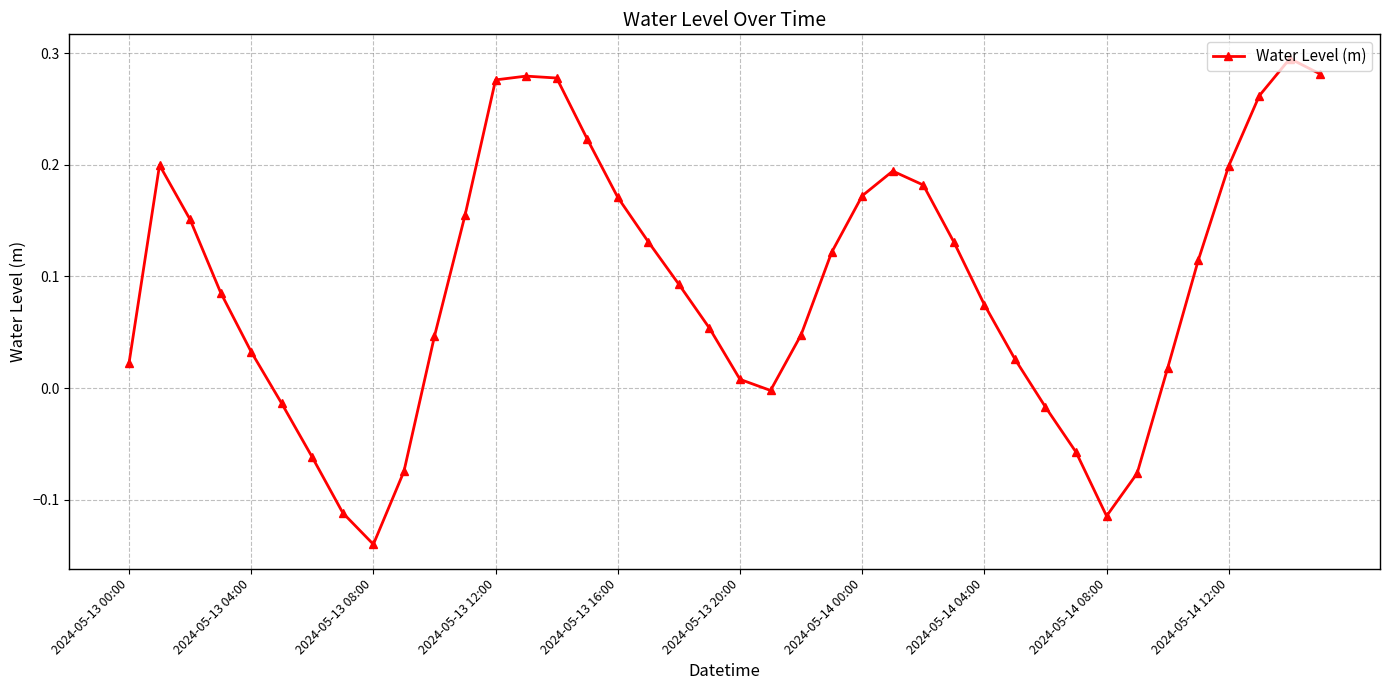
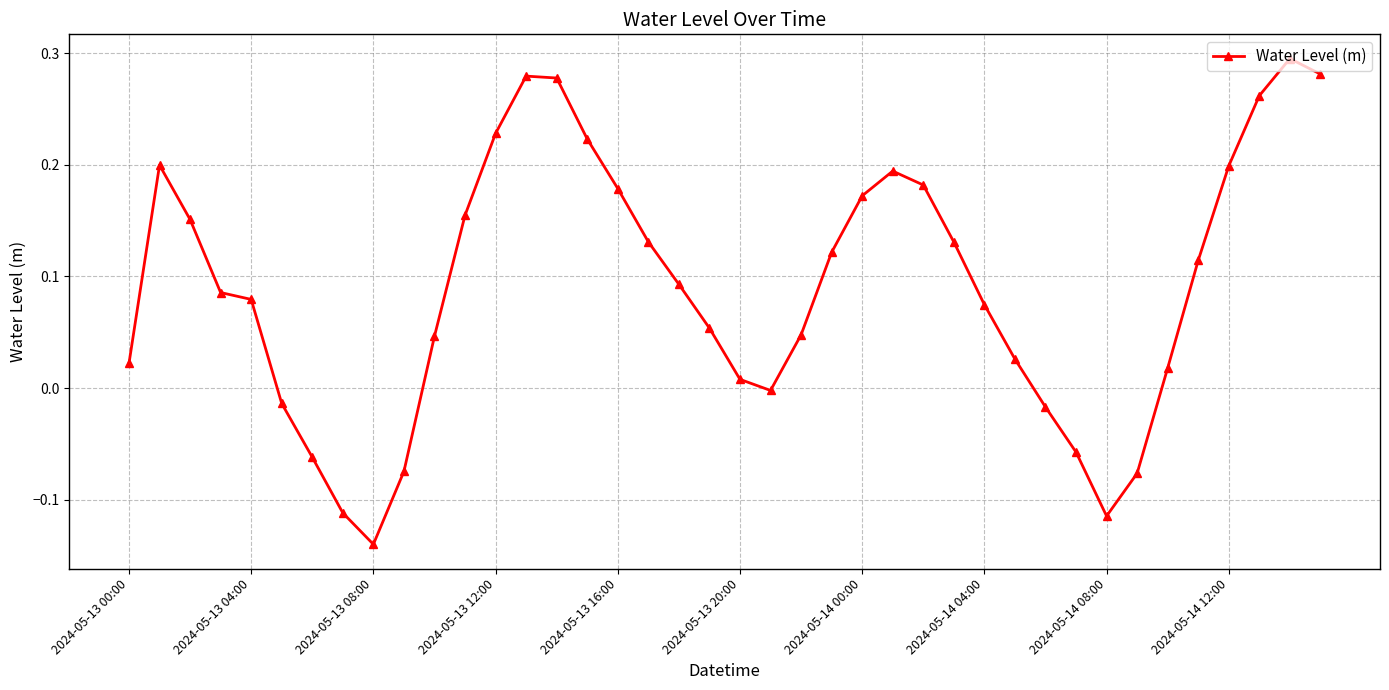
  {
    "2024-05-13 00:00": 0.022,
-   "2024-05-13 04:00": 0.032,
+   "2024-05-13 04:00": 0.079,
    "2024-05-13 08:00": -0.140,
-   "2024-05-13 12:00": 0.276,
-   "2024-05-13 16:00": 0.171,
+   "2024-05-13 12:00": 0.228,
+   "2024-05-13 16:00": 0.179,
    "2024-05-13 20:00": 0.008,
    "2024-05-14 00:00": 0.172,
    "2024-05-14 04:00": 0.075,
    "2024-05-14 08:00": -0.115,
    "2024-05-14 12:00": 0.199
  }
